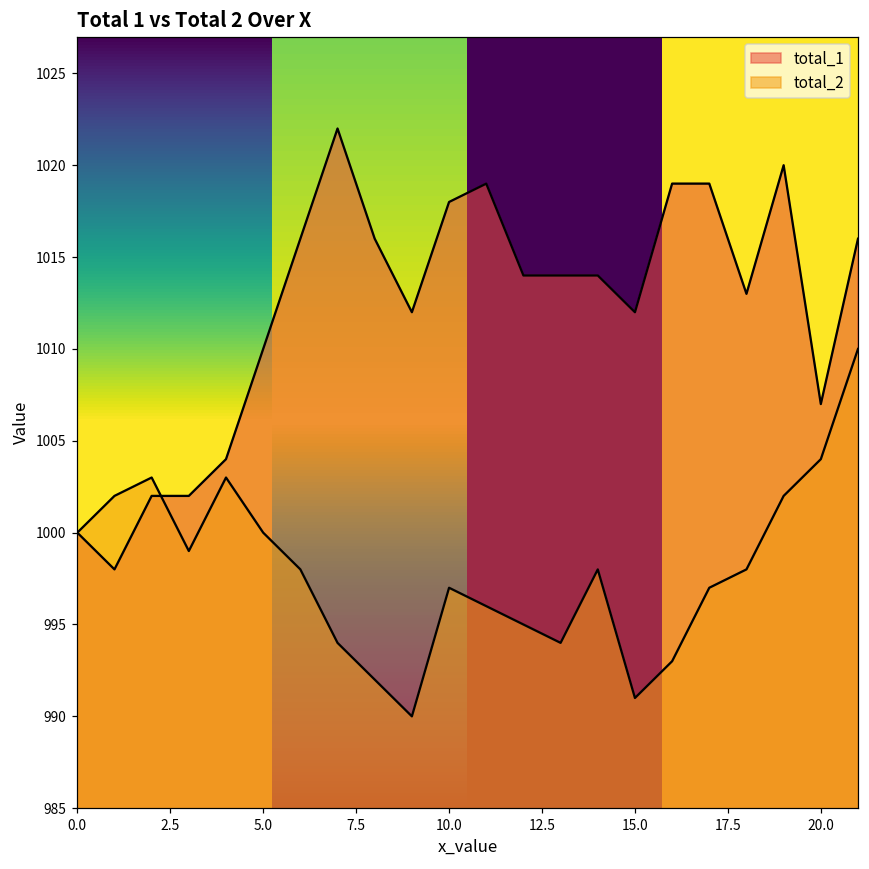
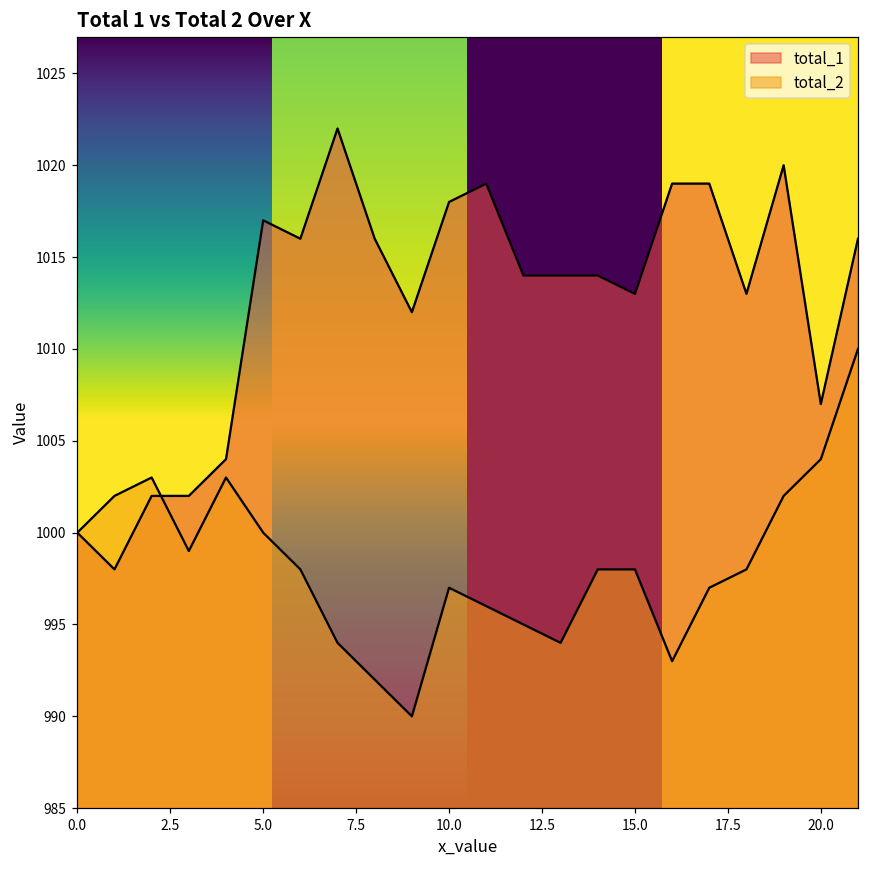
  {
    "total_1": {
-     "5.0": 1010,
+     "5.0": 1017,
      "10.0": 1018,
-     "15.0": 1012,
+     "15.0": 1013,
      "20.0": 1007
    },
    "total_2": {
      "5.0": 1000,
      "10.0": 997,
-     "15.0": 991,
+     "15.0": 998,
      "20.0": 1004
    }
  }
